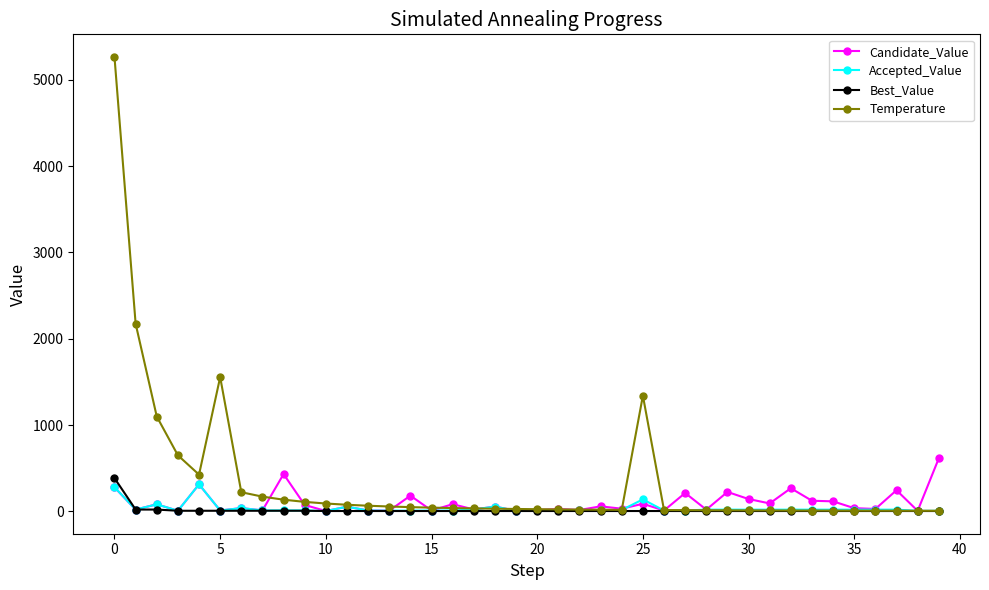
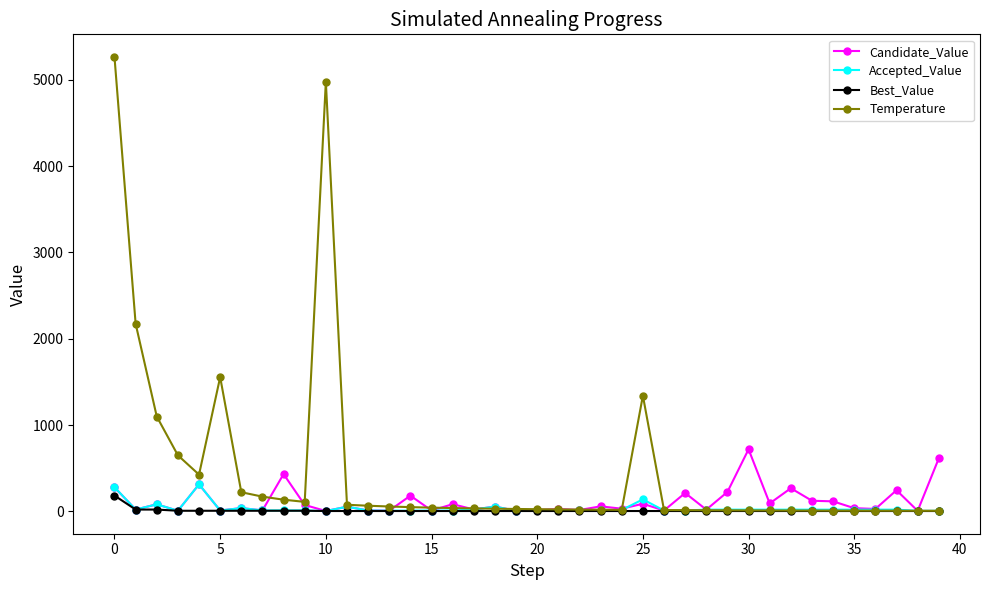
  {
    "Candidate_Value": {
      "25": 100,
-     "30": 100
+     "30": 700
    },
    "Accepted_Value": {
      "25": 100
    },
    "Best_Value": {
-     "0": 400,
+     "0": 200,
      "25": 0
    },
    "Temperature": {
      "0": 5300,
      "5": 1600,
-     "10": 100,
+     "10": 5000,
      "15": 0,
      "25": 1300
    }
  }
